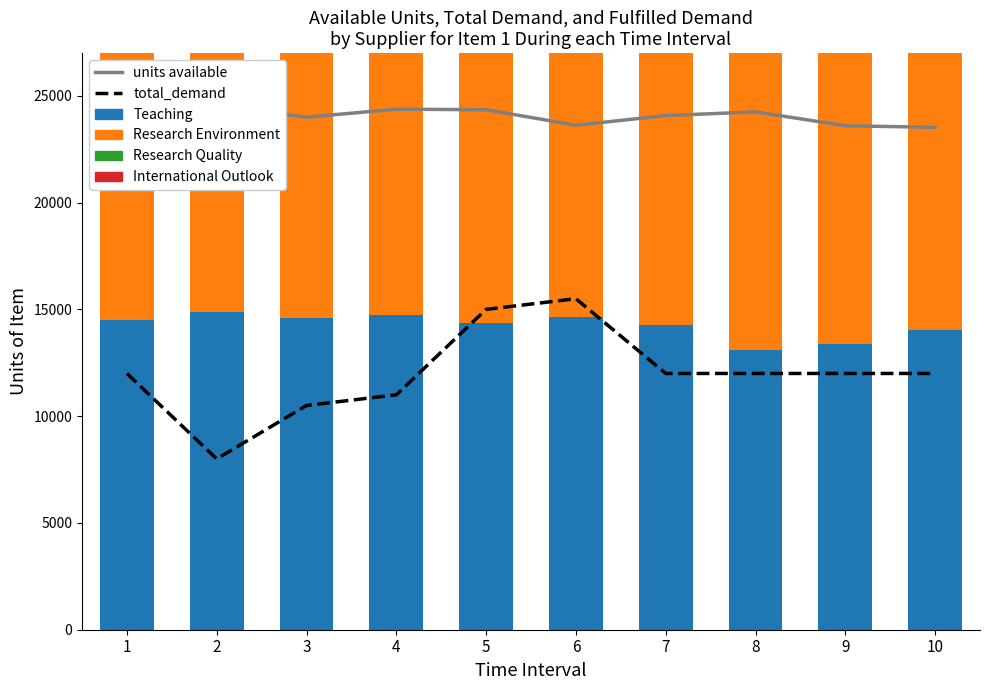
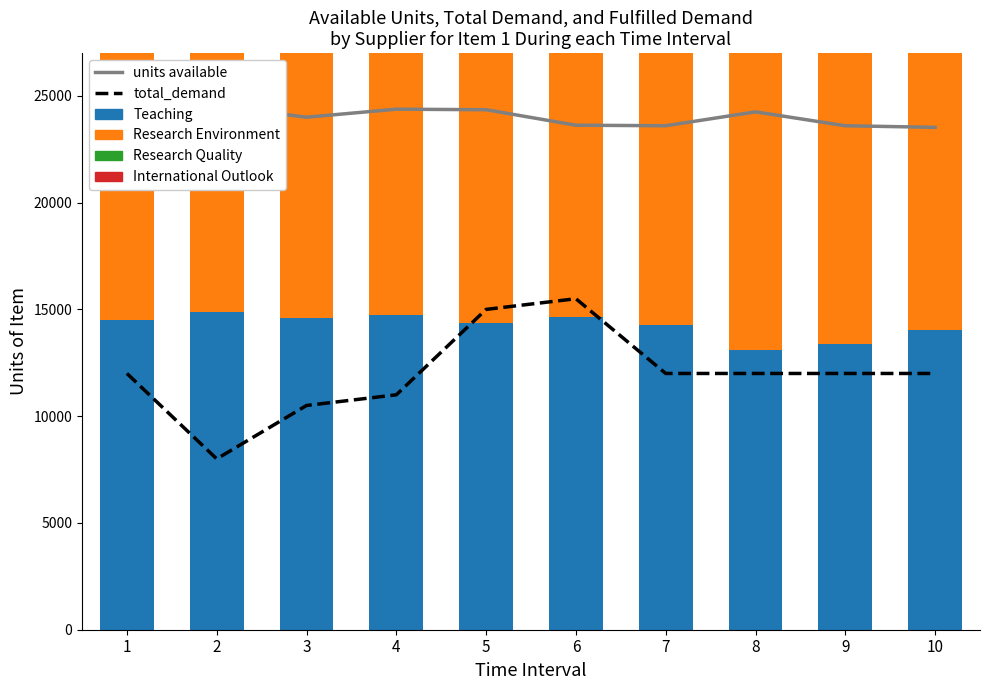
  {
    "Teaching": {
      "1": 14500,
      "2": 14900,
      "3": 14600,
      "4": 14700,
      "5": 14400,
      "6": 14600,
      "7": 14300,
      "8": 13100,
      "9": 13400,
      "10": 14100
    },
    "units available": {
      "3": 24000,
      "4": 24400,
      "5": 24400,
      "6": 23600,
-     "7": 24100,
+     "7": 23600,
      "8": 24300,
      "9": 23600,
      "10": 23500
    },
    "total_demand": {
      "1": 12000,
      "2": 8000,
      "3": 10500,
      "4": 11000,
      "5": 15000,
      "6": 15500,
      "7": 12000,
      "8": 12000,
      "9": 12000,
      "10": 12000
    }
  }
